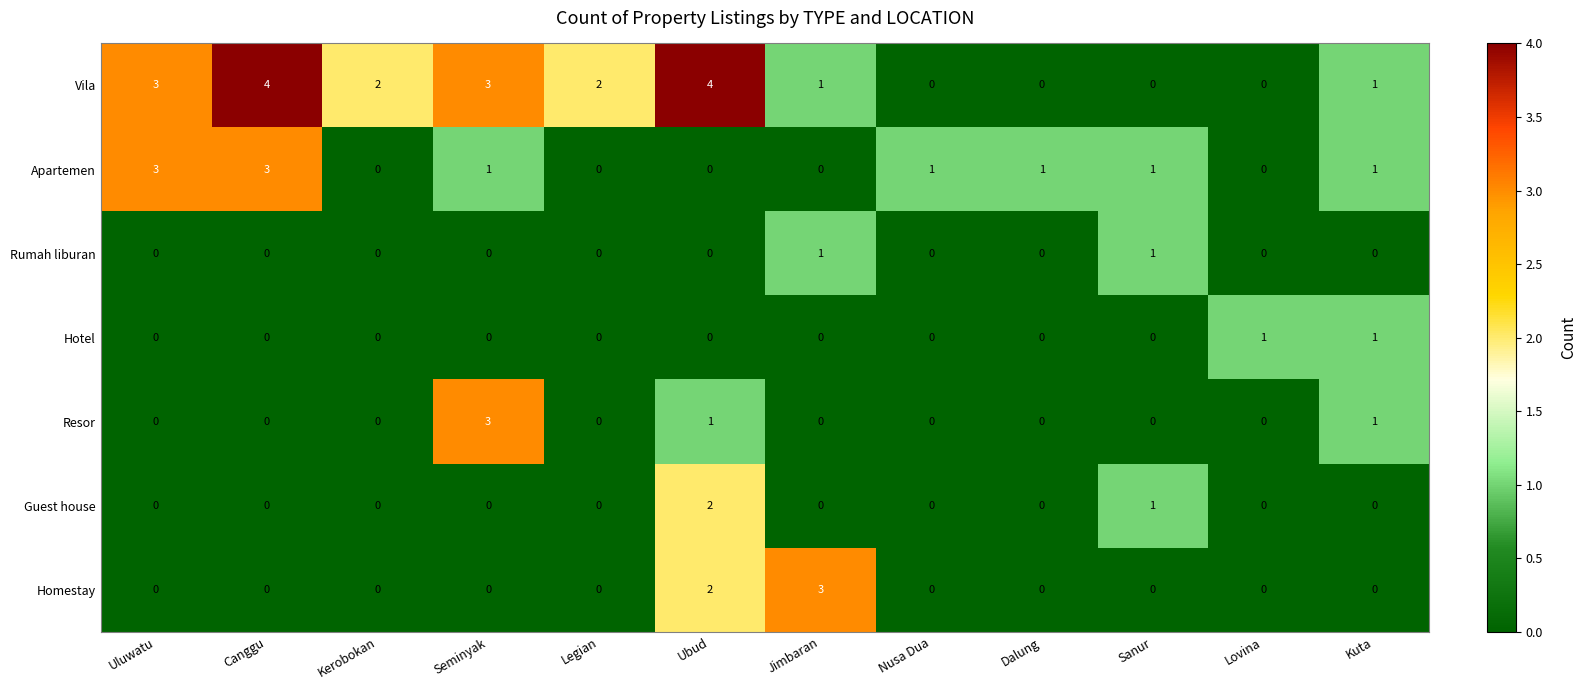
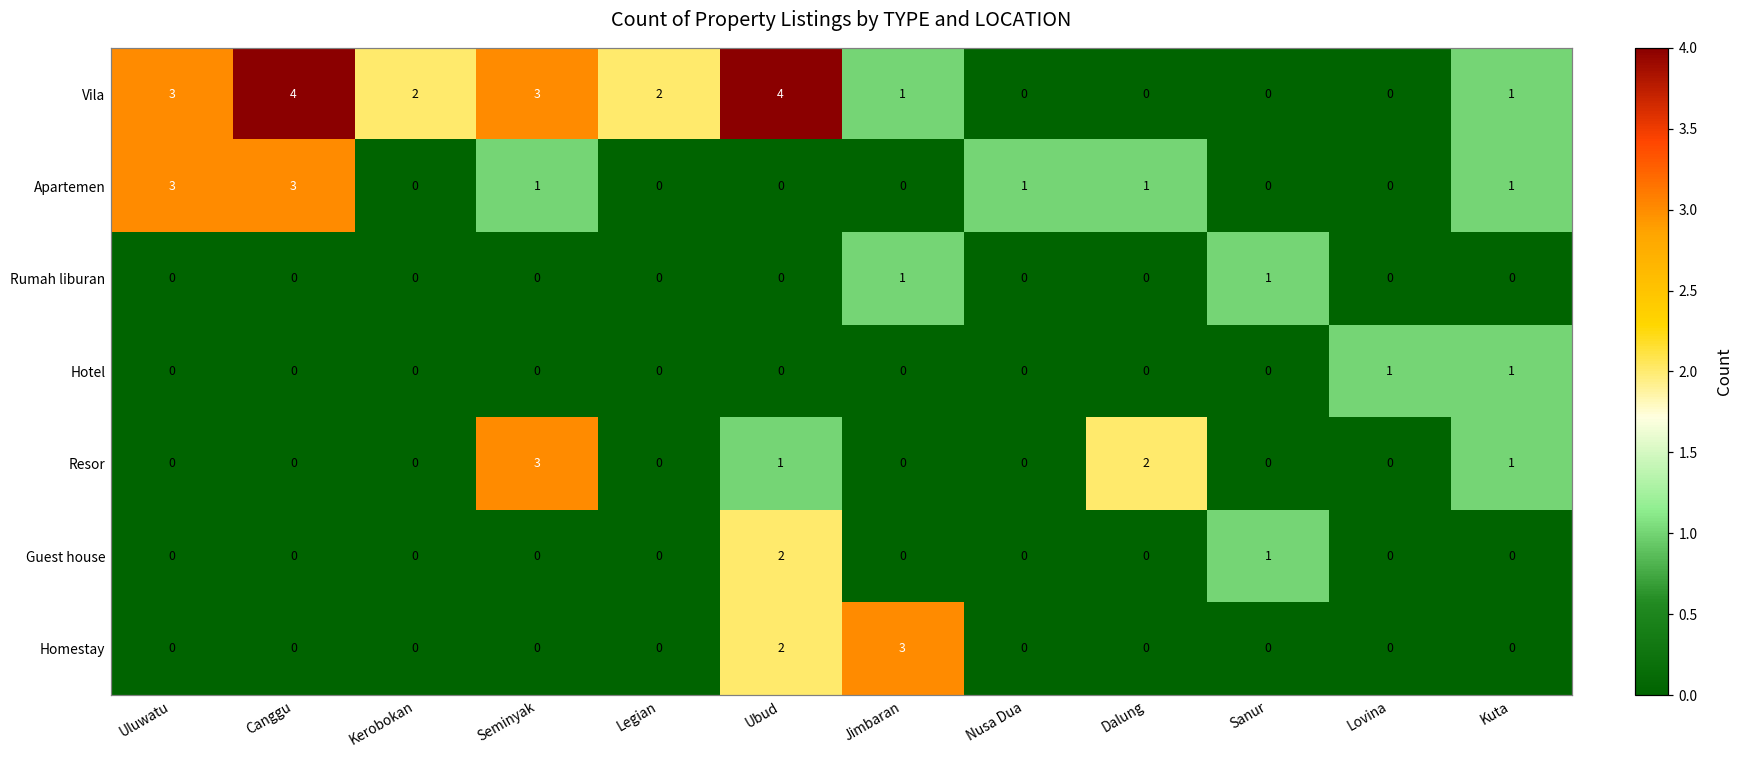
  {
    "Vila": {
      "Uluwatu": 3,
      "Canggu": 4,
      "Kerobokan": 2,
      "Seminyak": 3,
      "Legian": 2,
      "Ubud": 4,
      "Jimbaran": 1,
      "Nusa Dua": 0,
      "Dalung": 0,
      "Sanur": 0,
      "Lovina": 0,
      "Kuta": 1
    },
    "Apartemen": {
      "Uluwatu": 3,
      "Canggu": 3,
      "Kerobokan": 0,
      "Seminyak": 1,
      "Legian": 0,
      "Ubud": 0,
      "Jimbaran": 0,
      "Nusa Dua": 1,
      "Dalung": 1,
-     "Sanur": 1,
+     "Sanur": 0,
      "Lovina": 0,
      "Kuta": 1
    },
    "Rumah liburan": {
      "Uluwatu": 0,
      "Canggu": 0,
      "Kerobokan": 0,
      "Seminyak": 0,
      "Legian": 0,
      "Ubud": 0,
      "Jimbaran": 1,
      "Nusa Dua": 0,
      "Dalung": 0,
      "Sanur": 1,
      "Lovina": 0,
      "Kuta": 0
    },
    "Hotel": {
      "Uluwatu": 0,
      "Canggu": 0,
      "Kerobokan": 0,
      "Seminyak": 0,
      "Legian": 0,
      "Ubud": 0,
      "Jimbaran": 0,
      "Nusa Dua": 0,
      "Dalung": 0,
      "Sanur": 0,
      "Lovina": 1,
      "Kuta": 1
    },
    "Resor": {
      "Uluwatu": 0,
      "Canggu": 0,
      "Kerobokan": 0,
      "Seminyak": 3,
      "Legian": 0,
      "Ubud": 1,
      "Jimbaran": 0,
      "Nusa Dua": 0,
-     "Dalung": 0,
+     "Dalung": 2,
      "Sanur": 0,
      "Lovina": 0,
      "Kuta": 1
    },
    "Guest house": {
      "Uluwatu": 0,
      "Canggu": 0,
      "Kerobokan": 0,
      "Seminyak": 0,
      "Legian": 0,
      "Ubud": 2,
      "Jimbaran": 0,
      "Nusa Dua": 0,
      "Dalung": 0,
      "Sanur": 1,
      "Lovina": 0,
      "Kuta": 0
    },
    "Homestay": {
      "Uluwatu": 0,
      "Canggu": 0,
      "Kerobokan": 0,
      "Seminyak": 0,
      "Legian": 0,
      "Ubud": 2,
      "Jimbaran": 3,
      "Nusa Dua": 0,
      "Dalung": 0,
      "Sanur": 0,
      "Lovina": 0,
      "Kuta": 0
    }
  }
